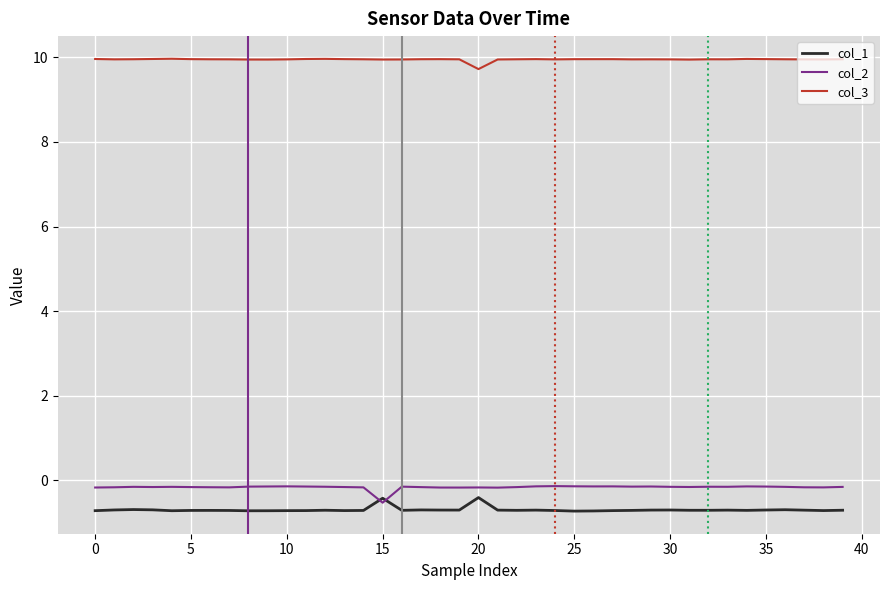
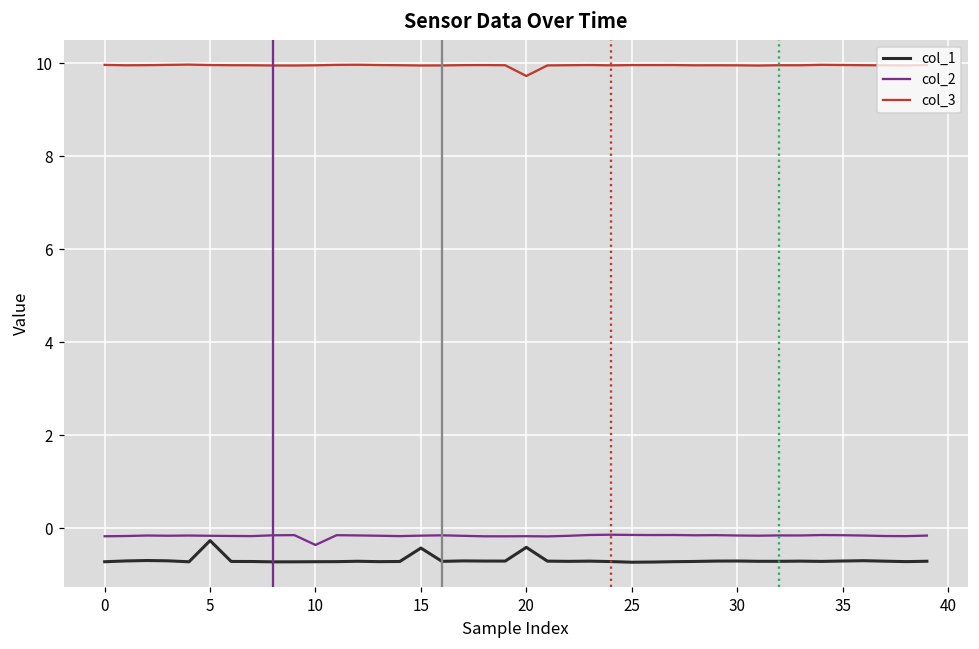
  {
    "col_1": {
      "0": -0.7,
-     "5": -0.7,
+     "5": -0.3,
      "10": -0.7,
      "15": -0.4,
      "20": -0.4,
      "25": -0.7,
      "30": -0.7,
      "35": -0.7
    },
    "col_2": {
      "0": -0.2,
      "5": -0.2,
-     "10": -0.1,
-     "15": -0.5,
+     "10": -0.4,
+     "15": -0.2,
      "20": -0.2,
      "25": -0.1,
      "30": -0.2,
      "35": -0.2
    },
    "col_3": {
      "0": 10.0,
      "5": 10.0,
      "10": 10.0,
      "15": 10.0,
      "20": 9.7,
      "25": 10.0,
      "30": 10.0,
      "35": 10.0
    }
  }
